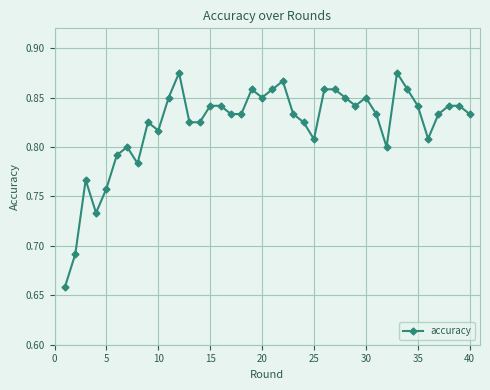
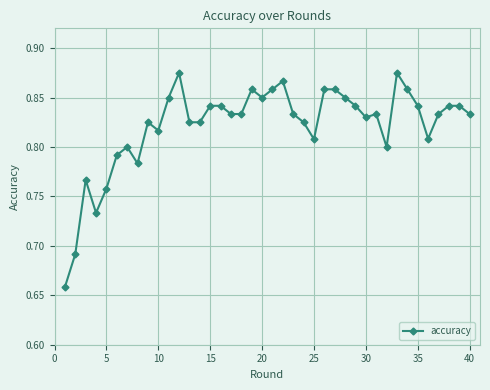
  {
    "5": 0.76,
    "10": 0.82,
    "15": 0.84,
    "20": 0.85,
    "25": 0.81,
-   "30": 0.85,
+   "30": 0.83,
    "35": 0.84,
    "40": 0.83
  }
